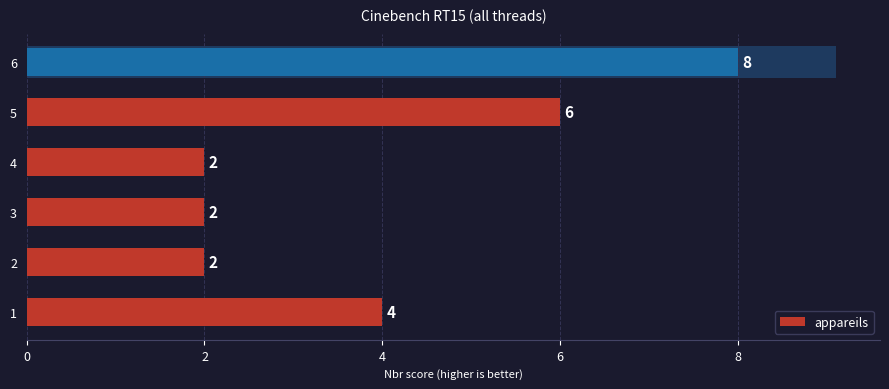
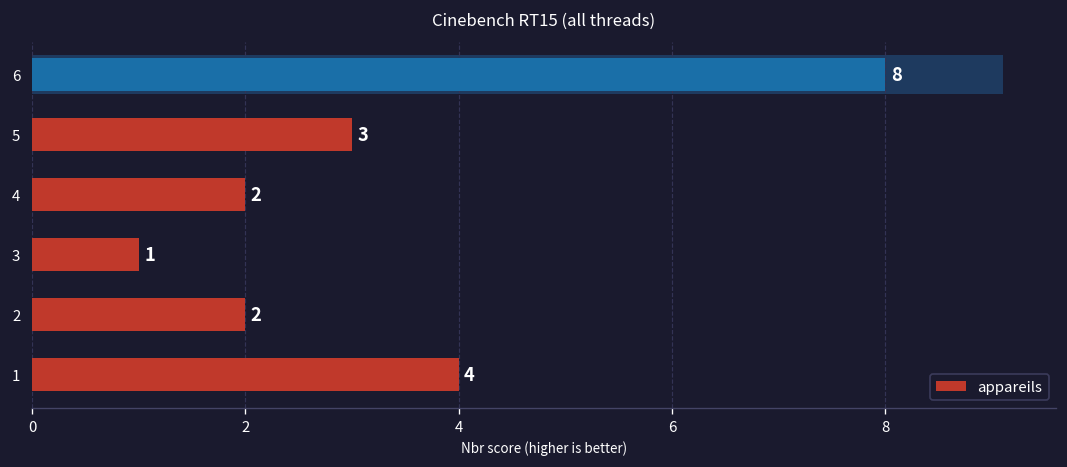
  {
    "6": 8,
-   "5": 6,
+   "5": 3,
    "4": 2,
-   "3": 2,
+   "3": 1,
    "2": 2,
    "1": 4
  }
